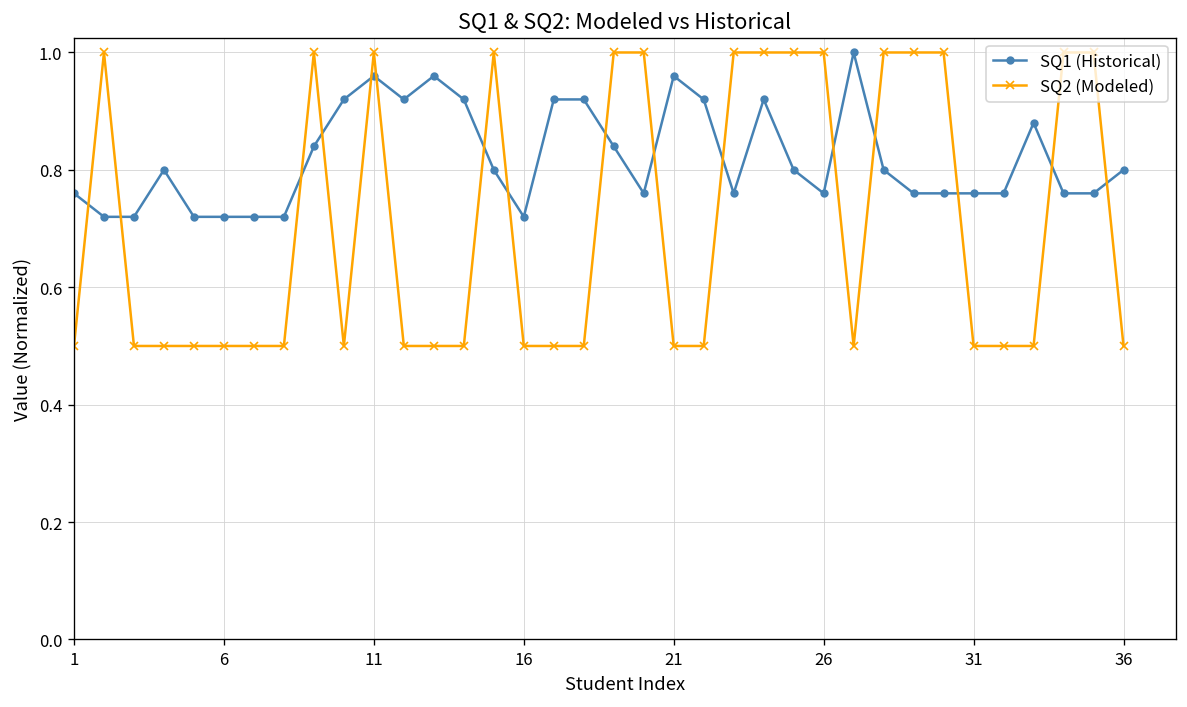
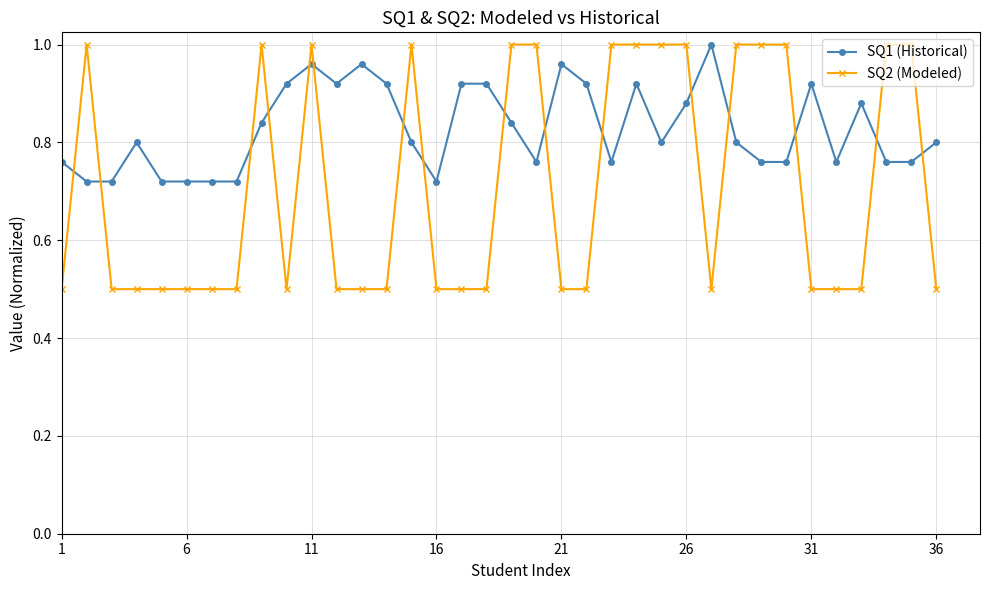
  {
    "SQ1 (Historical)": {
      "1": 0.76,
      "6": 0.72,
      "11": 0.96,
      "16": 0.72,
      "21": 0.96,
-     "26": 0.76,
-     "31": 0.76,
+     "26": 0.88,
+     "31": 0.92,
      "36": 0.80
    },
    "SQ2 (Modeled)": {
      "1": 0.50,
      "6": 0.50,
      "11": 1.00,
      "16": 0.50,
      "21": 0.50,
      "26": 1.00,
      "31": 0.50,
      "36": 0.50
    }
  }
